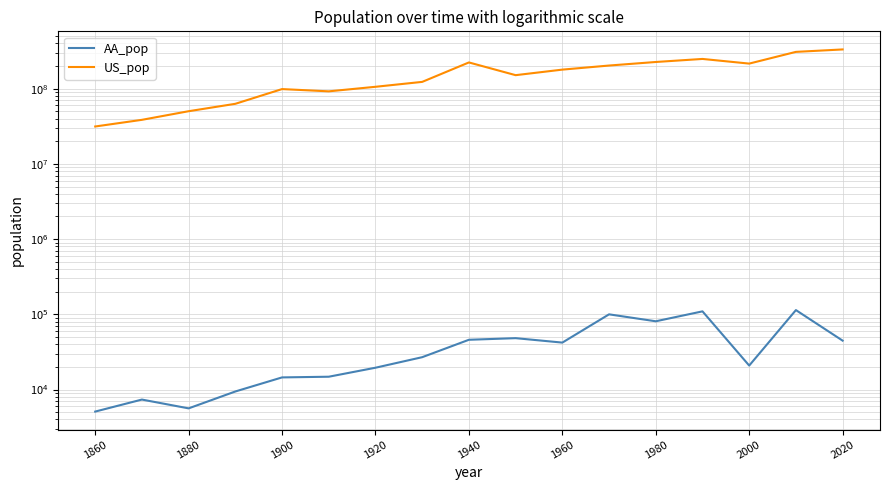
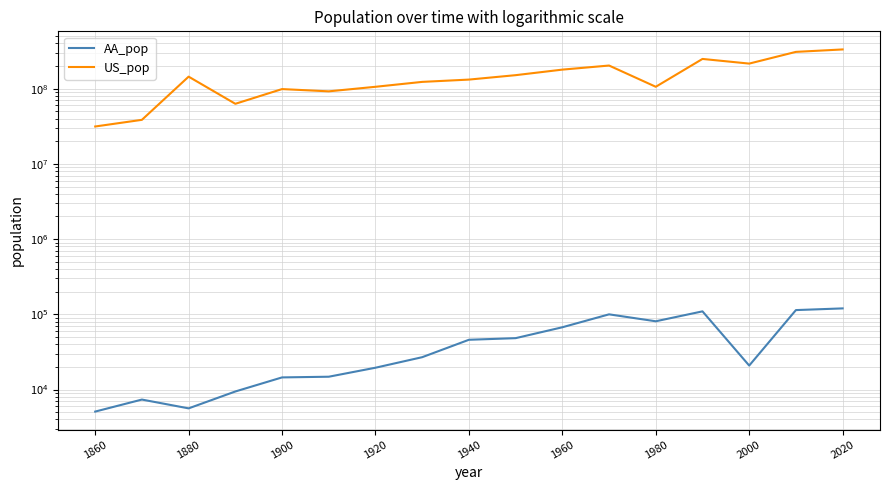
  {
    "AA_pop": {
      "1860": 5000,
      "1880": 6000,
      "1900": 15000,
      "1920": 20000,
      "1940": 50000,
-     "1960": 40000,
+     "1960": 70000,
      "1980": 80000,
      "2000": 21000,
-     "2020": 40000
+     "2020": 120000
    },
    "US_pop": {
      "1860": 31000000,
-     "1880": 50000000,
+     "1880": 140000000,
      "1900": 100000000,
      "1920": 110000000,
-     "1940": 220000000,
+     "1940": 130000000,
      "1960": 180000000,
-     "1980": 230000000,
+     "1980": 110000000,
      "2000": 220000000,
      "2020": 300000000
    }
  }
